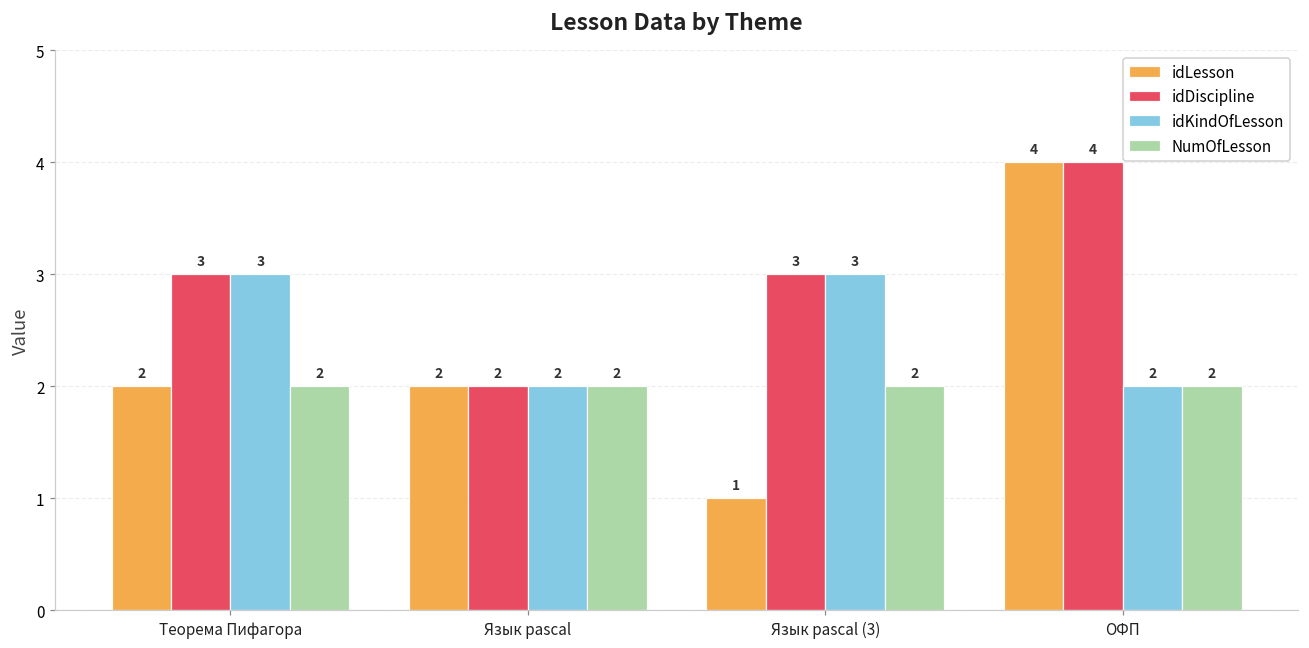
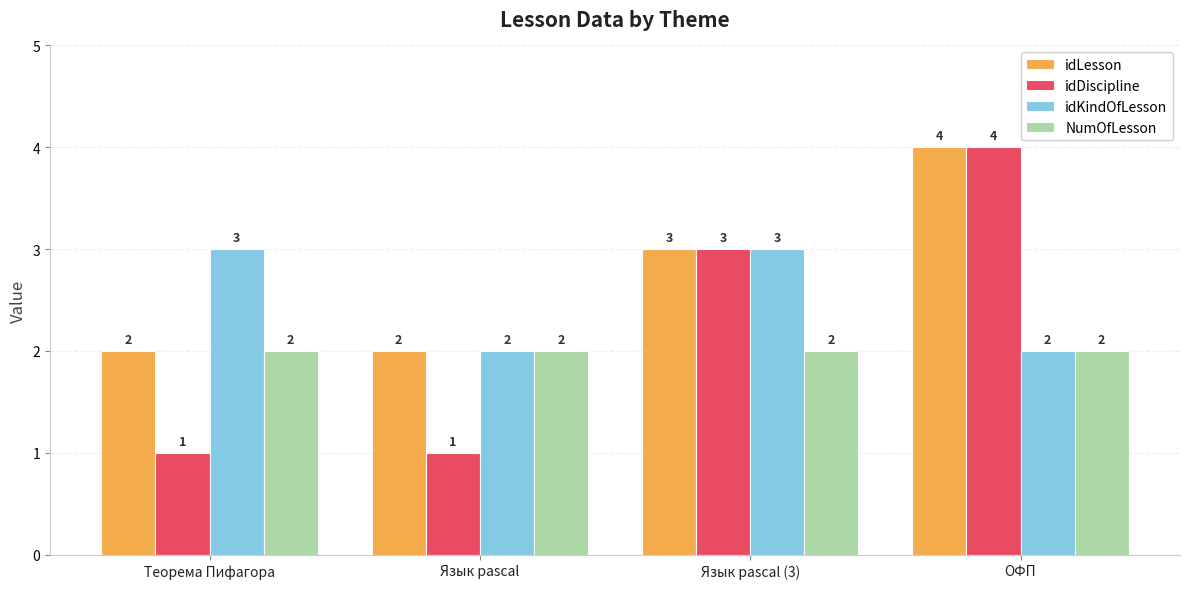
  {
    "idLesson": {
      "Теорема Пифагора": 2,
      "Язык pascal": 2,
-     "Язык pascal (3)": 1,
+     "Язык pascal (3)": 3,
      "ОФП": 4
    },
    "idDiscipline": {
-     "Теорема Пифагора": 3,
-     "Язык pascal": 2,
+     "Теорема Пифагора": 1,
+     "Язык pascal": 1,
      "Язык pascal (3)": 3,
      "ОФП": 4
    },
    "idKindOfLesson": {
      "Теорема Пифагора": 3,
      "Язык pascal": 2,
      "Язык pascal (3)": 3,
      "ОФП": 2
    },
    "NumOfLesson": {
      "Теорема Пифагора": 2,
      "Язык pascal": 2,
      "Язык pascal (3)": 2,
      "ОФП": 2
    }
  }
